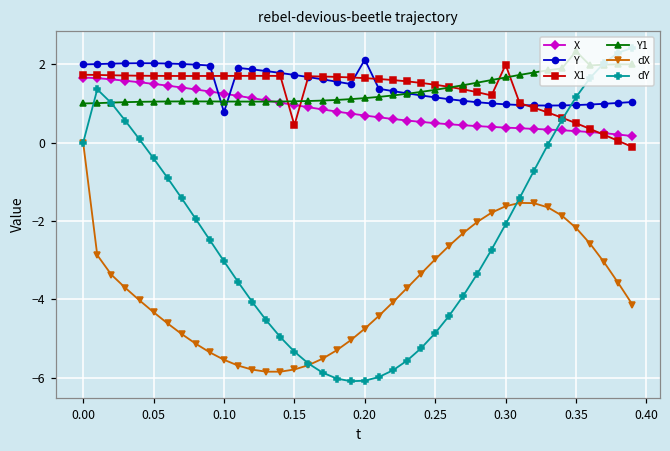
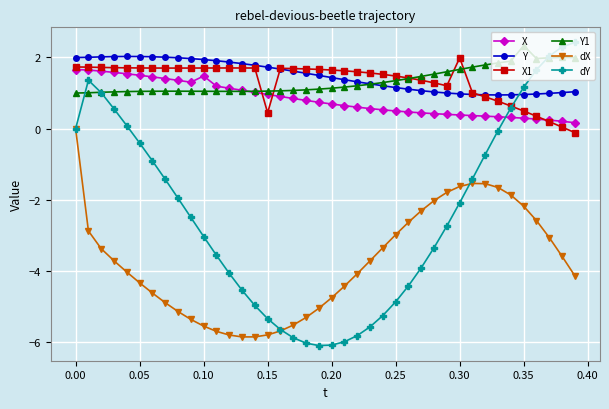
  {
    "X": {
      "0.05": 1.5,
-     "0.10": 1.2,
+     "0.10": 1.5,
      "0.15": 1.0,
      "0.20": 0.7,
      "0.25": 0.5,
      "0.30": 0.4,
      "0.35": 0.3
    },
    "Y": {
      "0.00": 2.0,
      "0.05": 2.0,
-     "0.10": 0.8,
+     "0.10": 1.9,
      "0.15": 1.7,
-     "0.20": 2.1,
+     "0.20": 1.4,
      "0.25": 1.2,
      "0.30": 1.0,
      "0.35": 1.0
    },
    "X1": {
      "0.05": 1.7,
      "0.10": 1.7,
      "0.15": 0.4,
      "0.20": 1.6,
      "0.25": 1.5,
      "0.30": 2.0,
      "0.35": 0.5
    },
    "Y1": {
      "0.00": 1.0,
      "0.05": 1.0,
      "0.10": 1.0,
      "0.15": 1.1,
      "0.20": 1.1,
      "0.25": 1.3,
      "0.30": 1.7
    },
    "dX": {
      "0.05": -4.3,
      "0.10": -5.5,
      "0.15": -5.8,
      "0.20": -4.7,
      "0.25": -3.0,
      "0.30": -1.6,
      "0.35": -2.2
    },
    "dY": {
      "0.05": -0.4,
      "0.10": -3.0,
      "0.15": -5.3,
      "0.20": -6.1,
      "0.25": -4.9,
      "0.30": -2.1,
      "0.35": 1.2
    }
  }
